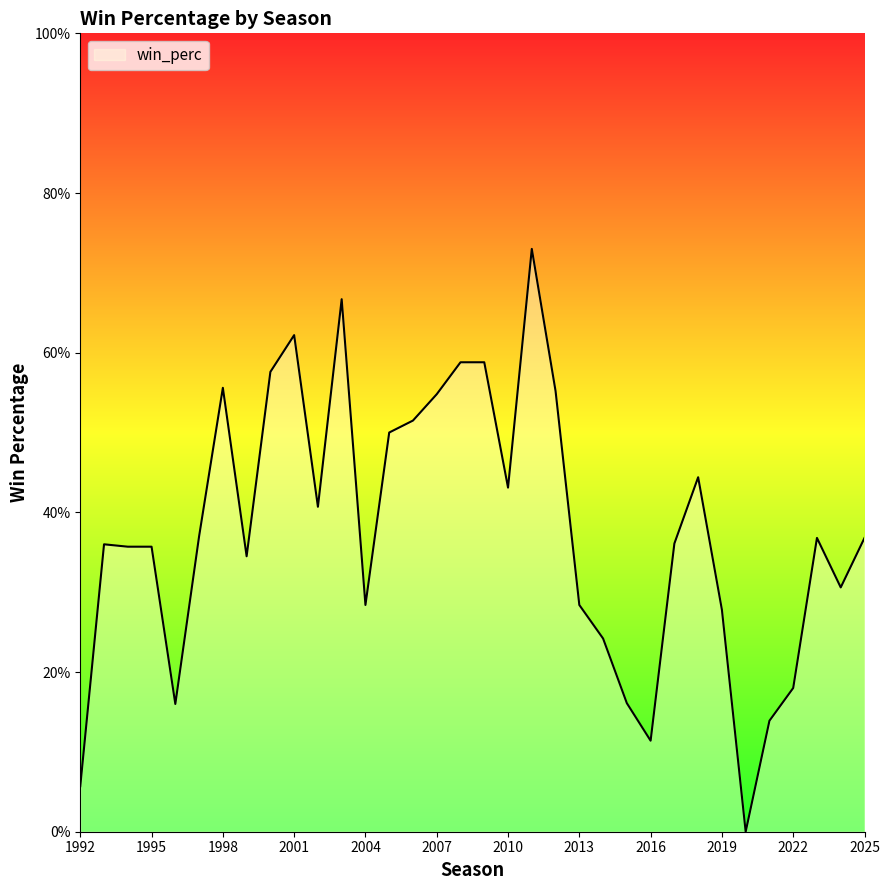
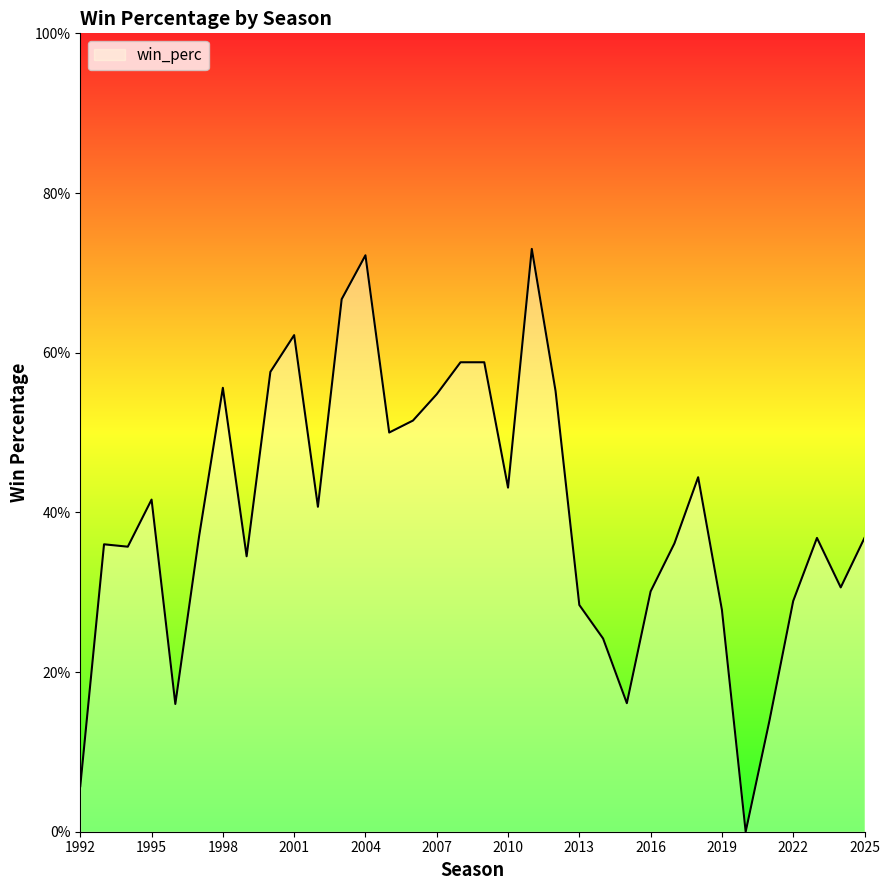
  {
    "1992": "6%",
-   "1995": "36%",
+   "1995": "42%",
    "1998": "56%",
    "2001": "62%",
-   "2004": "28%",
+   "2004": "72%",
    "2007": "55%",
    "2010": "43%",
    "2013": "28%",
-   "2016": "11%",
+   "2016": "30%",
    "2019": "28%",
-   "2022": "18%",
+   "2022": "29%",
    "2025": "37%"
  }
